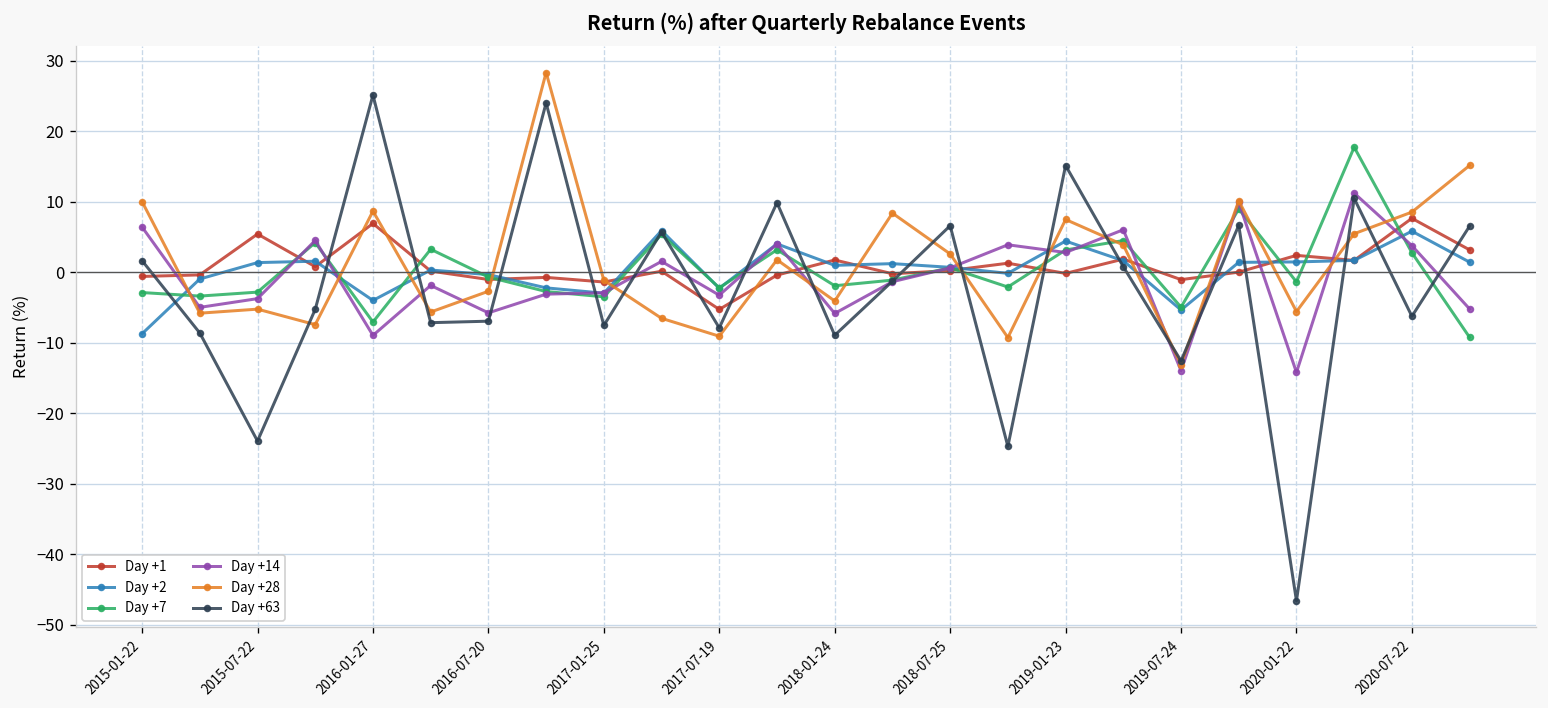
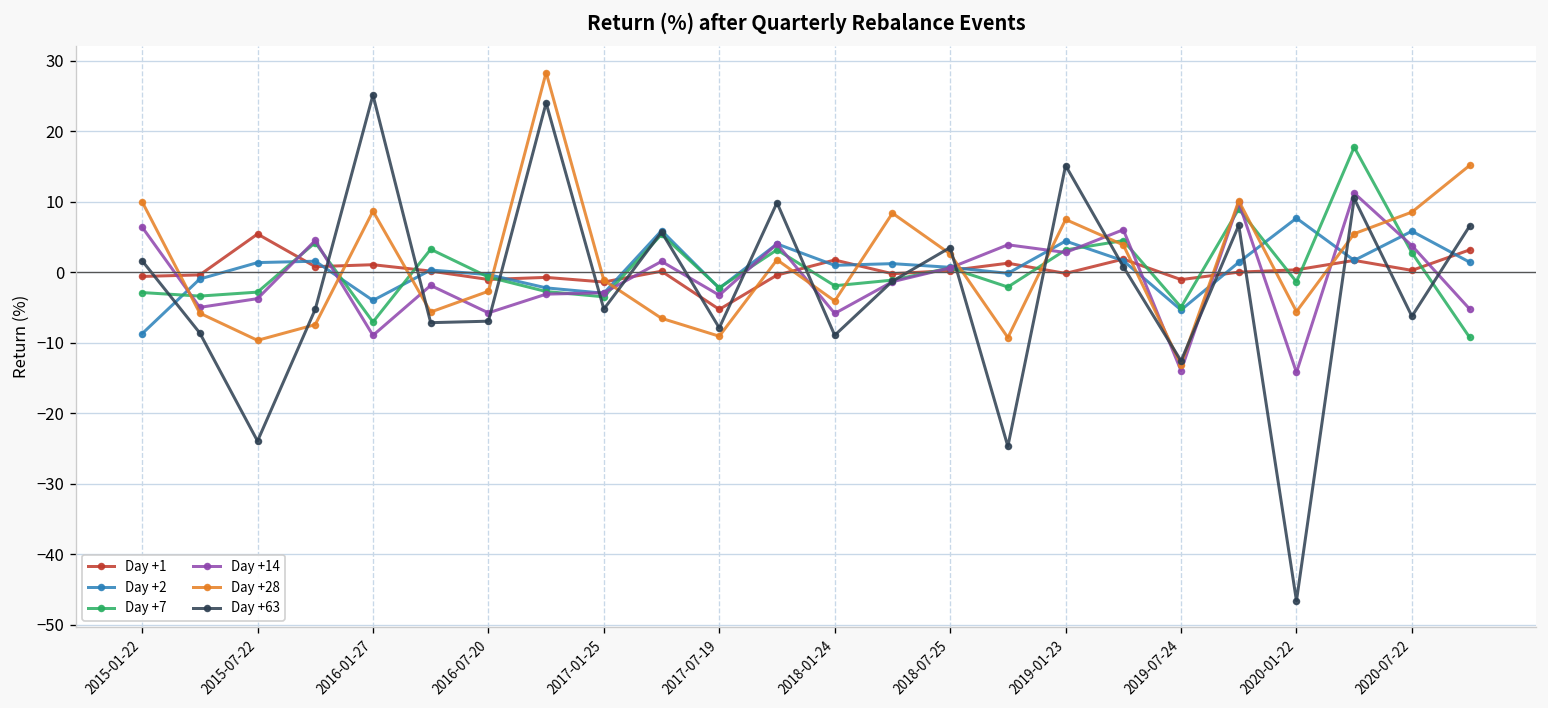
  {
    "Day +1": {
      "2015-01-22": -1,
      "2015-07-22": 5,
-     "2016-01-27": 7,
+     "2016-01-27": 1,
      "2017-07-19": -5,
      "2018-01-24": 2,
      "2019-01-23": 0,
      "2019-07-24": -1,
-     "2020-01-22": 2,
-     "2020-07-22": 8
+     "2020-01-22": 0,
+     "2020-07-22": 0
    },
    "Day +2": {
      "2015-01-22": -9,
      "2015-07-22": 1,
      "2016-01-27": -4,
      "2018-01-24": 1,
      "2019-01-23": 4,
-     "2020-01-22": 1,
+     "2020-01-22": 8,
      "2020-07-22": 6
    },
    "Day +7": {
      "2015-01-22": -3,
      "2015-07-22": -3,
      "2016-01-27": -7,
      "2017-01-25": -3,
      "2018-01-24": -2,
      "2020-01-22": -1,
      "2020-07-22": 3
    },
    "Day +14": {
      "2015-01-22": 6,
      "2015-07-22": -4,
      "2016-01-27": -9,
      "2016-07-20": -6,
      "2017-07-19": -3,
      "2018-01-24": -6,
      "2019-07-24": -14,
      "2020-01-22": -14,
      "2020-07-22": 4
    },
    "Day +28": {
      "2015-01-22": 10,
-     "2015-07-22": -5,
+     "2015-07-22": -10,
      "2016-01-27": 9,
      "2016-07-20": -3,
      "2017-07-19": -9,
      "2018-01-24": -4,
      "2018-07-25": 3,
      "2019-01-23": 7,
      "2019-07-24": -13,
      "2020-01-22": -6,
      "2020-07-22": 9
    },
    "Day +63": {
      "2015-01-22": 2,
      "2015-07-22": -24,
      "2016-01-27": 25,
      "2016-07-20": -7,
-     "2017-01-25": -8,
+     "2017-01-25": -5,
      "2017-07-19": -8,
      "2018-01-24": -9,
-     "2018-07-25": 7,
+     "2018-07-25": 3,
      "2019-01-23": 15,
      "2019-07-24": -13,
      "2020-01-22": -47,
      "2020-07-22": -6
    }
  }
